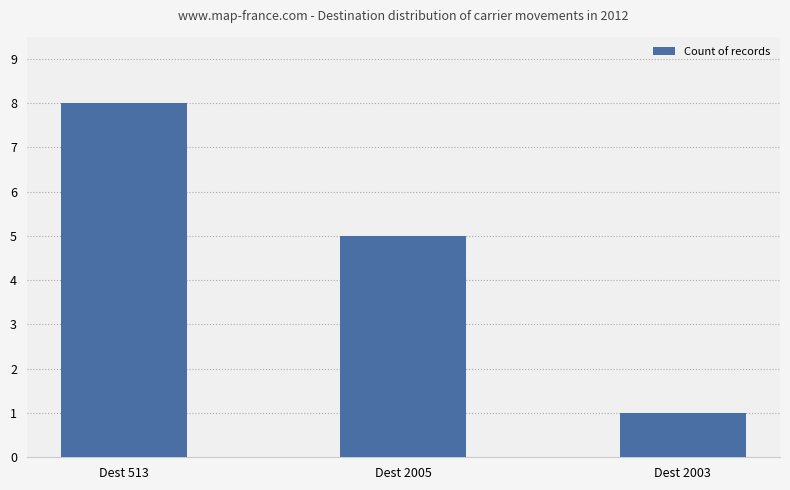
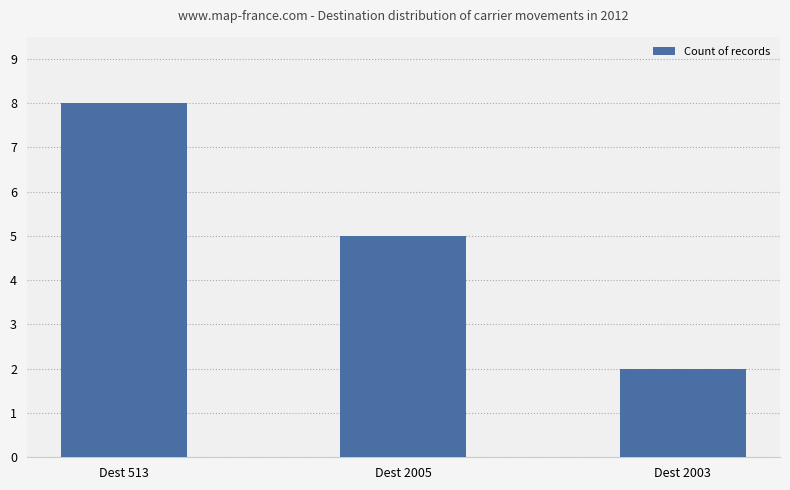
  {
    "Dest 513": 8,
    "Dest 2005": 5,
-   "Dest 2003": 1
+   "Dest 2003": 2
  }
